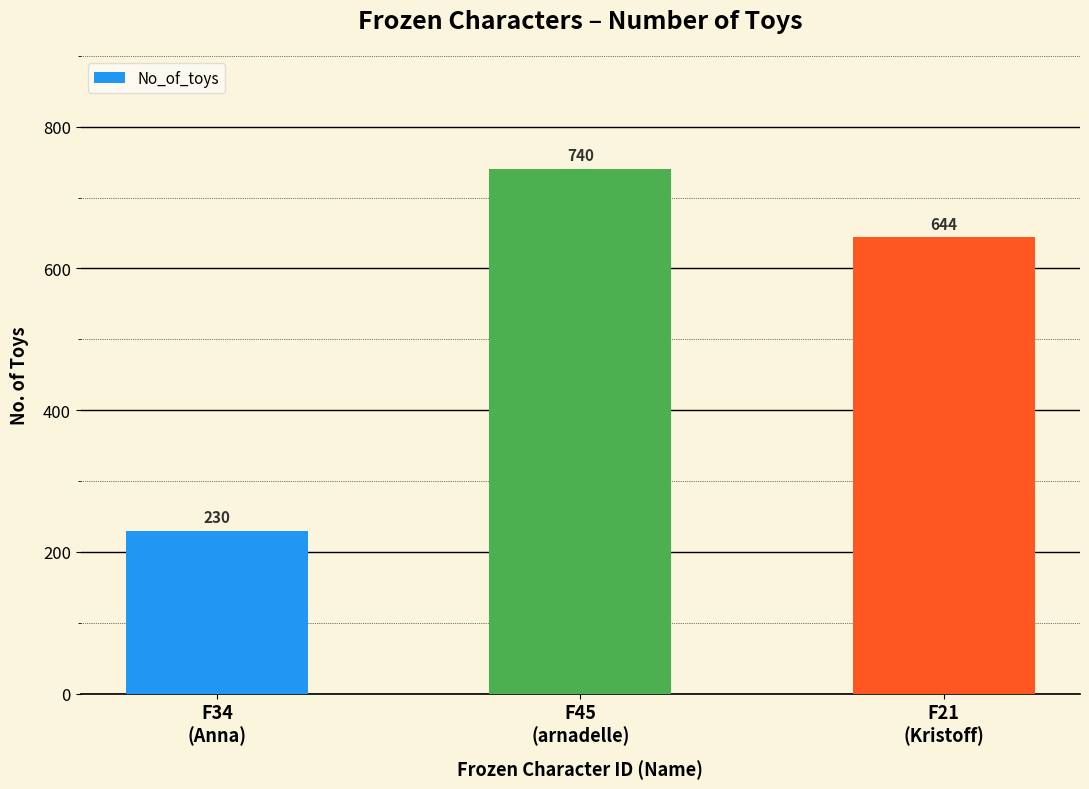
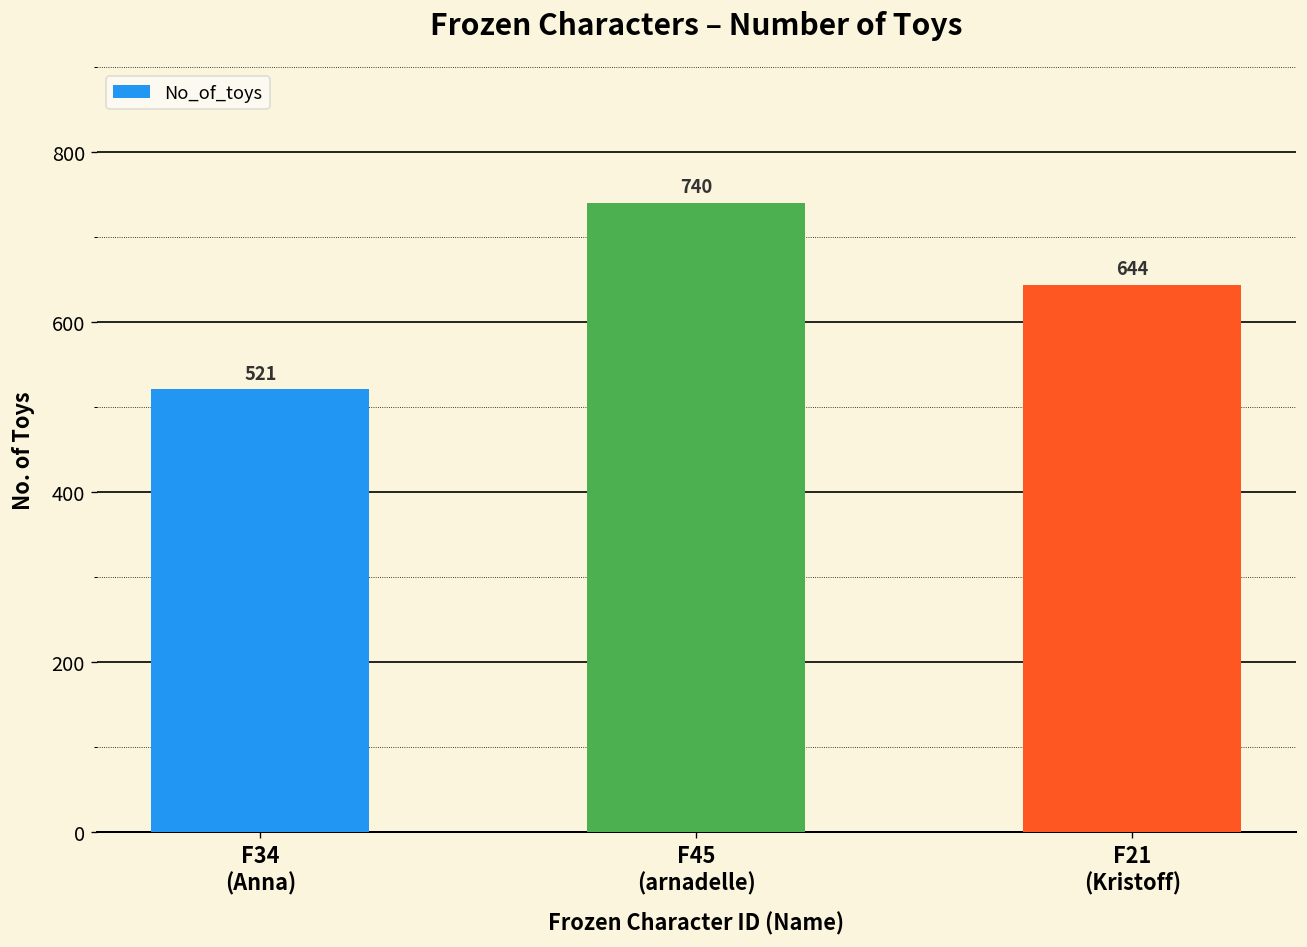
  {
-   "F34 (Anna)": 230,
+   "F34 (Anna)": 521,
    "F45 (arnadelle)": 740,
    "F21 (Kristoff)": 644
  }
